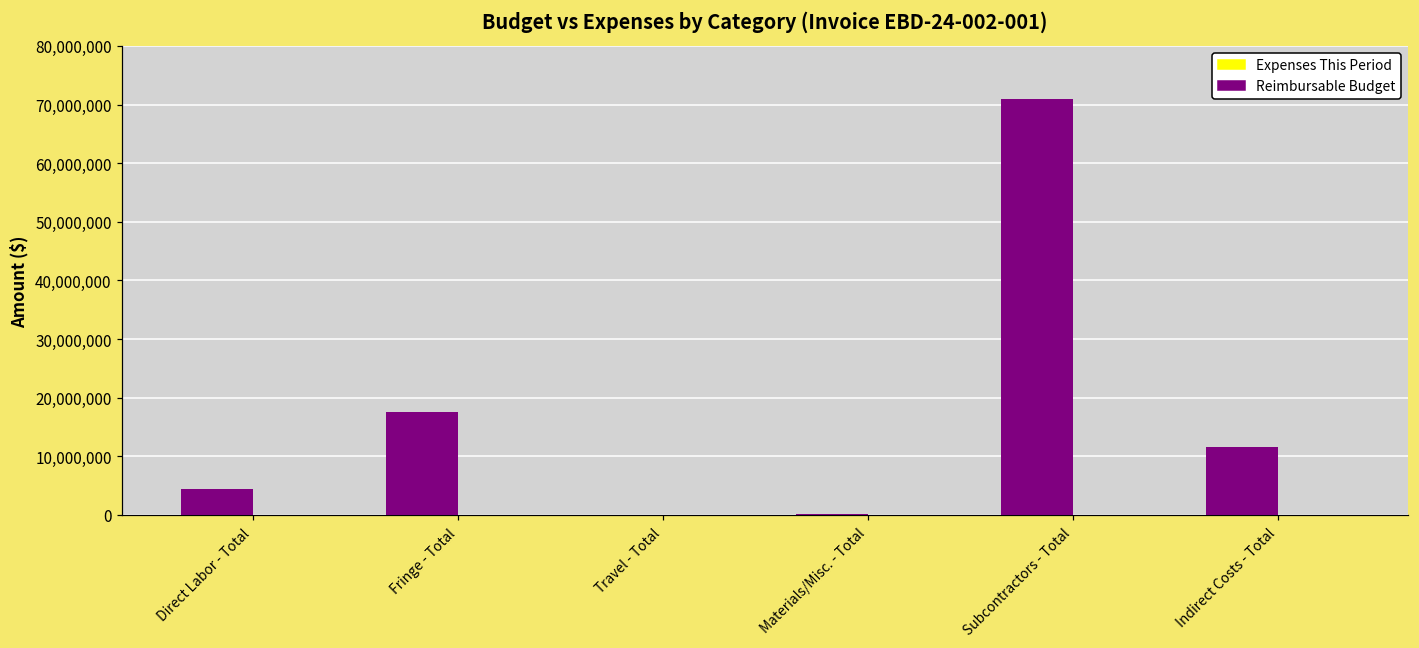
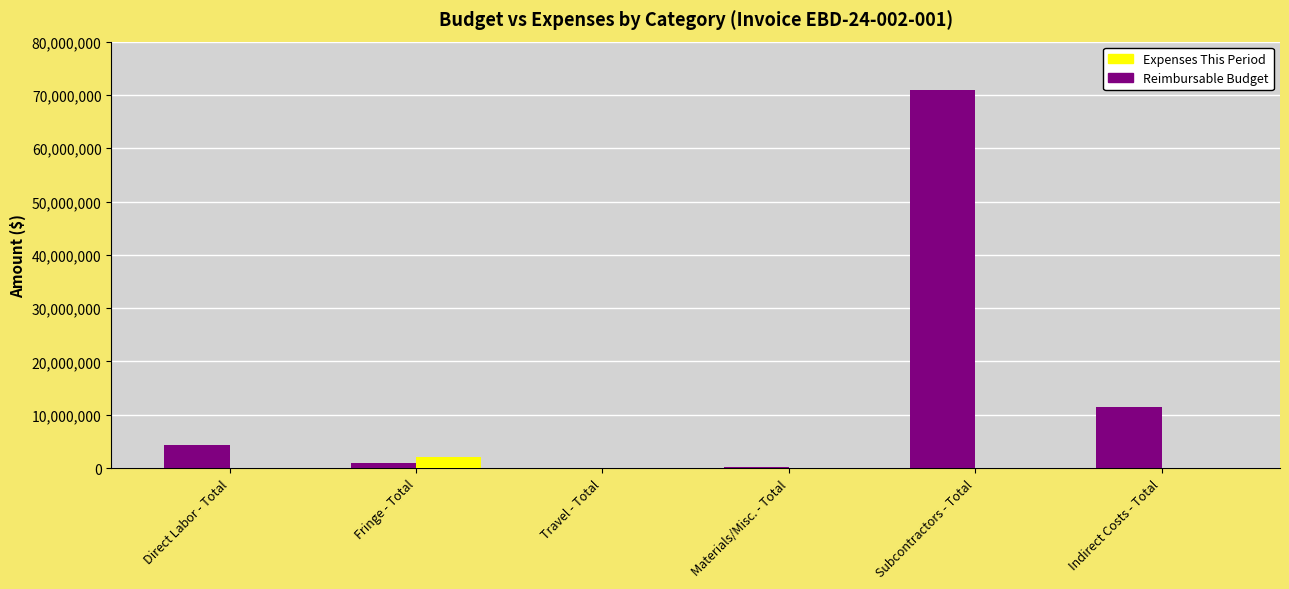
  {
    "Reimbursable Budget": {
      "Direct Labor - Total": "4,000,000",
-     "Fringe - Total": "18,000,000",
+     "Fringe - Total": "1,000,000",
      "Subcontractors - Total": "71,000,000",
      "Indirect Costs - Total": "12,000,000"
    },
    "Expenses This Period": {
-     "Fringe - Total": "0",
+     "Fringe - Total": "2,000,000",
      "Travel - Total": "0",
      "Materials/Misc. - Total": "0",
      "Subcontractors - Total": "0"
    }
  }
